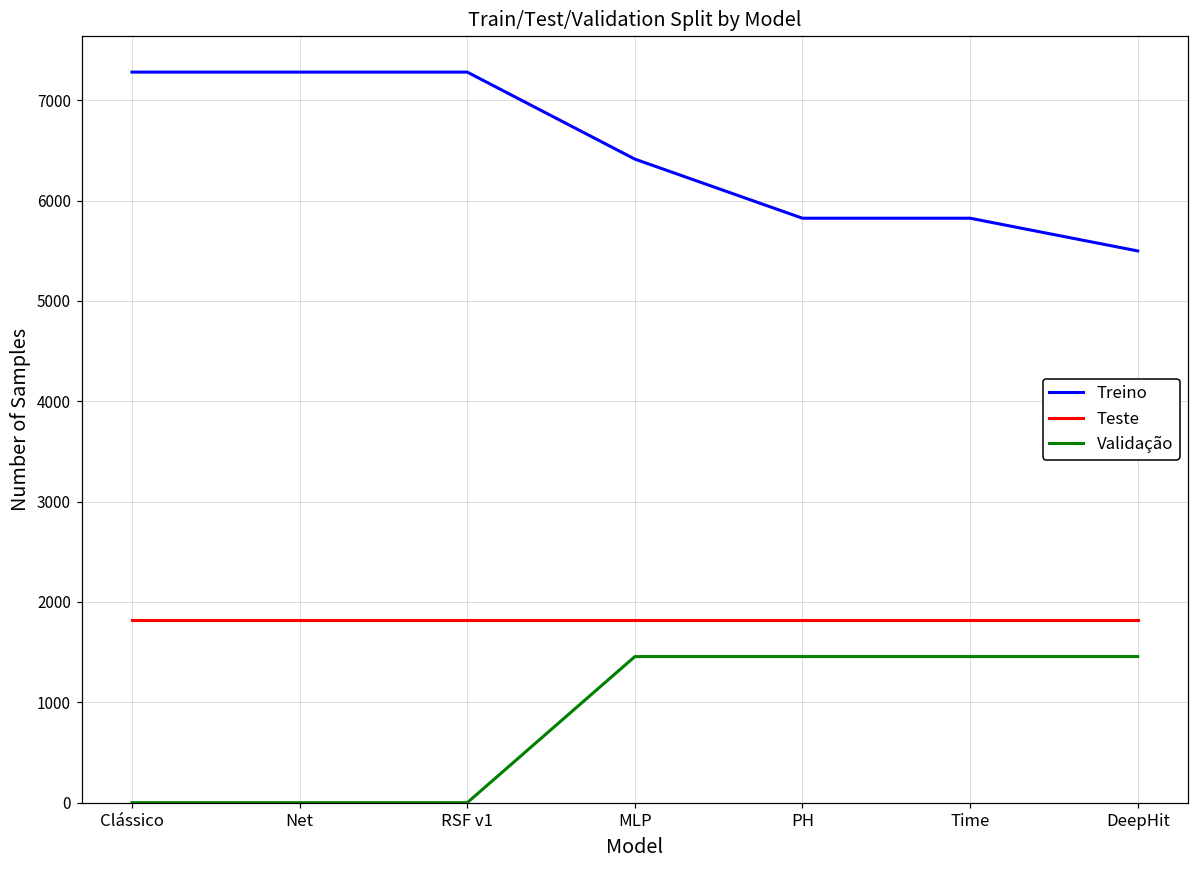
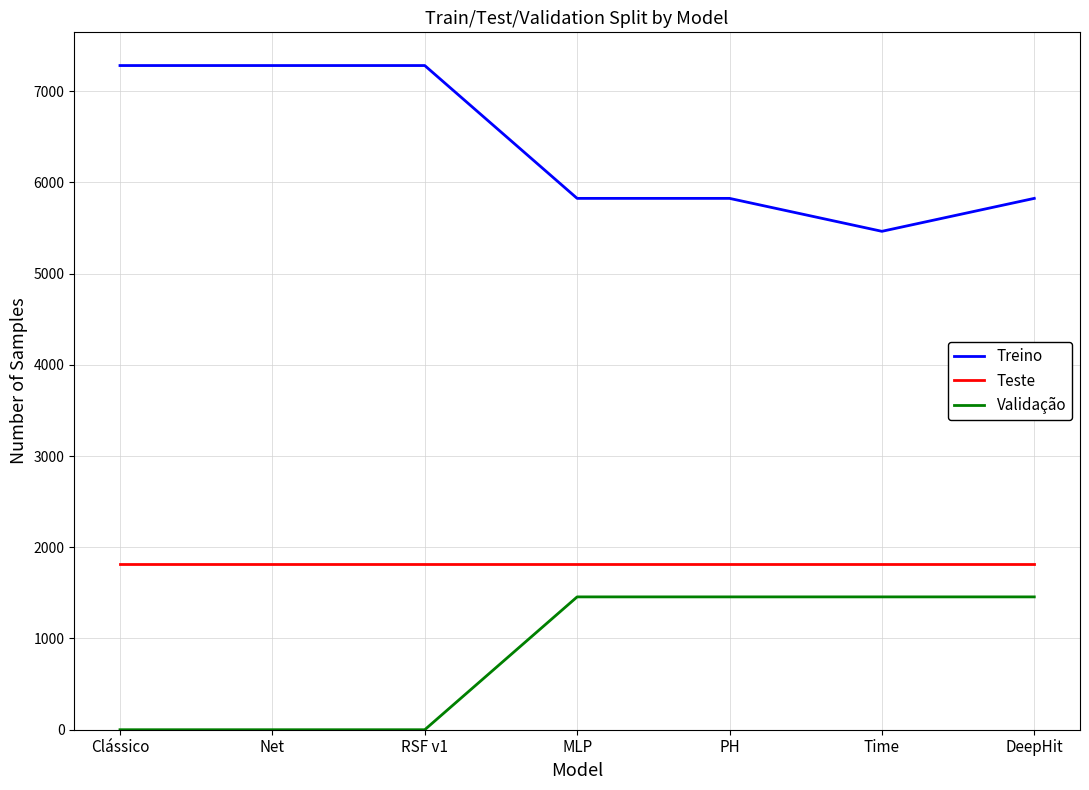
  {
    "Treino": {
      "Clássico": 7300,
      "Net": 7300,
      "RSF v1": 7300,
-     "MLP": 6400,
+     "MLP": 5800,
      "PH": 5800,
-     "Time": 5800,
-     "DeepHit": 5500
+     "Time": 5500,
+     "DeepHit": 5800
    },
    "Teste": {
      "Clássico": 1800,
      "Net": 1800,
      "RSF v1": 1800,
      "MLP": 1800,
      "PH": 1800,
      "Time": 1800,
      "DeepHit": 1800
    },
    "Validação": {
      "Clássico": 0,
      "Net": 0,
      "RSF v1": 0,
      "MLP": 1500,
      "PH": 1500,
      "Time": 1500,
      "DeepHit": 1500
    }
  }
